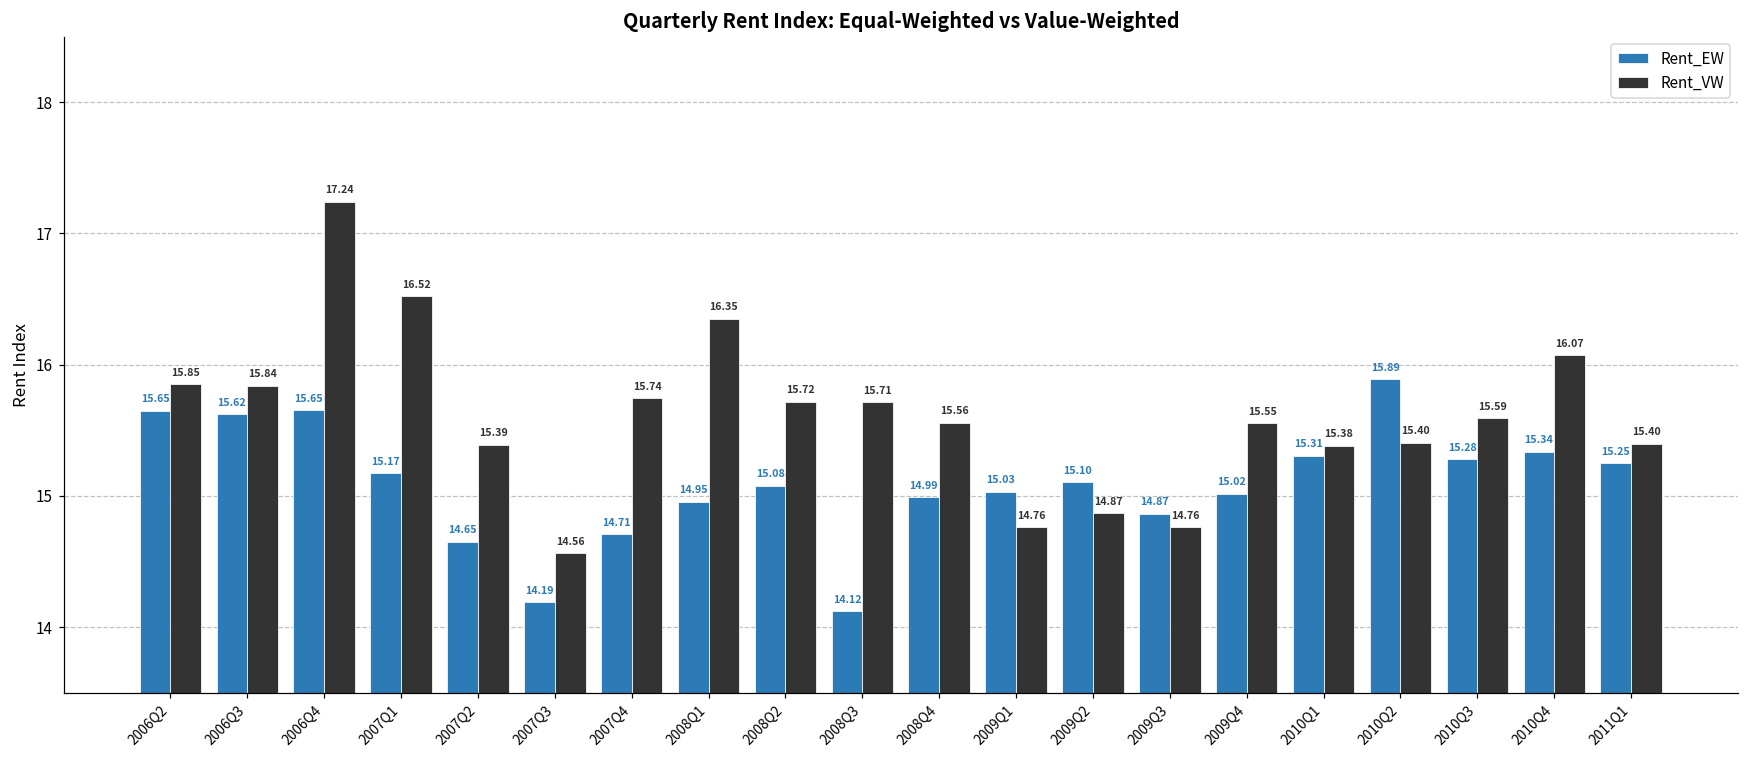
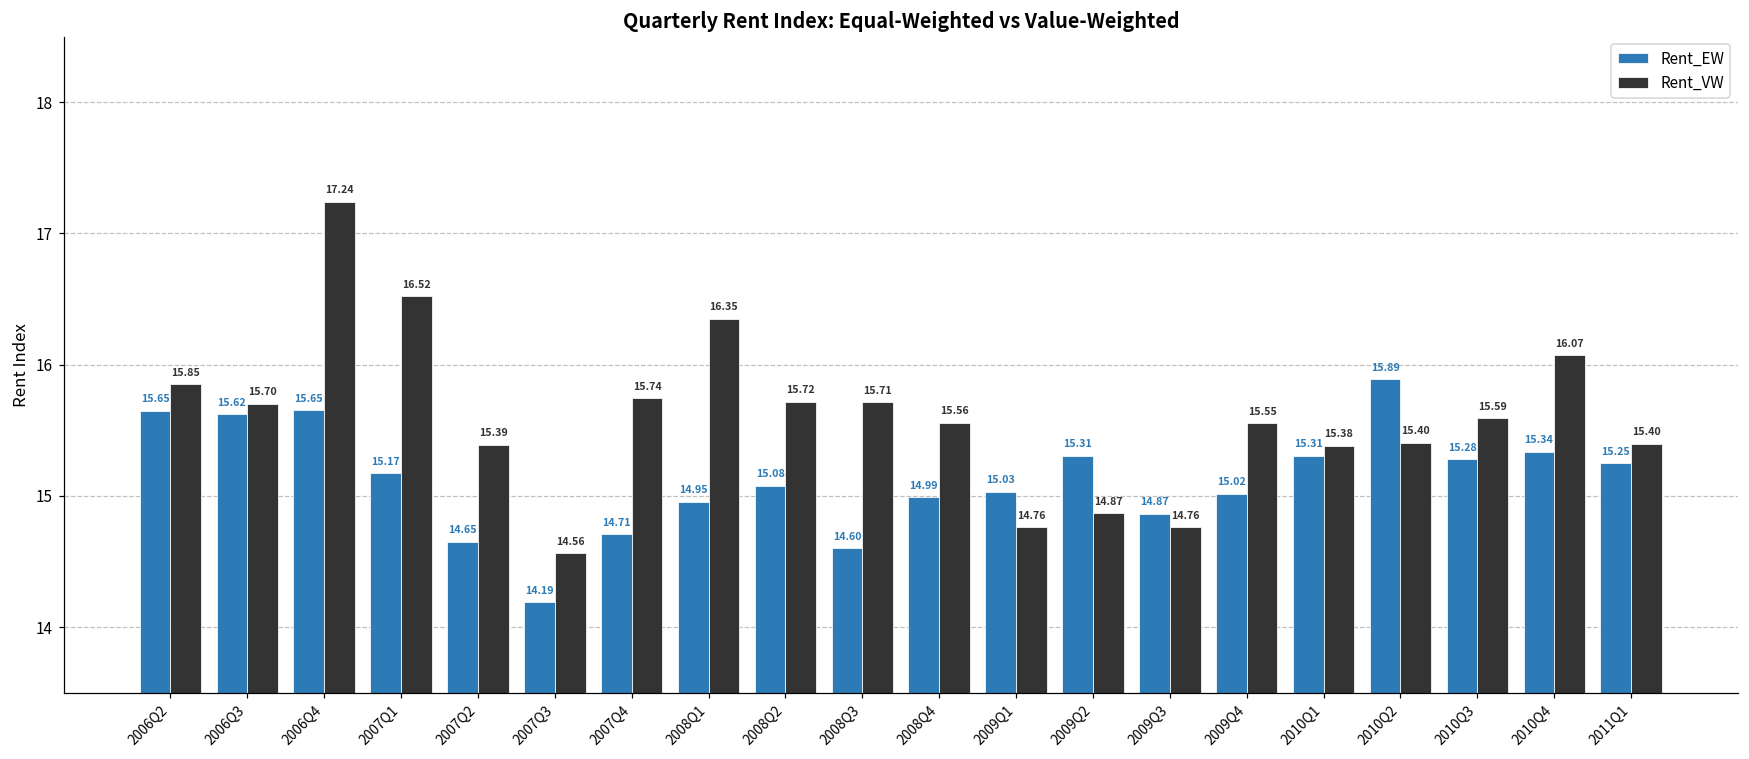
  {
    "Rent_EW": {
      "2006Q2": 15.65,
      "2006Q3": 15.62,
      "2006Q4": 15.65,
      "2007Q1": 15.17,
      "2007Q2": 14.65,
      "2007Q3": 14.19,
      "2007Q4": 14.71,
      "2008Q1": 14.95,
      "2008Q2": 15.08,
-     "2008Q3": 14.12,
+     "2008Q3": 14.60,
      "2008Q4": 14.99,
      "2009Q1": 15.03,
-     "2009Q2": 15.10,
+     "2009Q2": 15.31,
      "2009Q3": 14.87,
      "2009Q4": 15.02,
      "2010Q1": 15.31,
      "2010Q2": 15.89,
      "2010Q3": 15.28,
      "2010Q4": 15.34,
      "2011Q1": 15.25
    },
    "Rent_VW": {
      "2006Q2": 15.85,
-     "2006Q3": 15.84,
+     "2006Q3": 15.70,
      "2006Q4": 17.24,
      "2007Q1": 16.52,
      "2007Q2": 15.39,
      "2007Q3": 14.56,
      "2007Q4": 15.74,
      "2008Q1": 16.35,
      "2008Q2": 15.72,
      "2008Q3": 15.71,
      "2008Q4": 15.56,
      "2009Q1": 14.76,
      "2009Q2": 14.87,
      "2009Q3": 14.76,
      "2009Q4": 15.55,
      "2010Q1": 15.38,
      "2010Q2": 15.40,
      "2010Q3": 15.59,
      "2010Q4": 16.07,
      "2011Q1": 15.40
    }
  }
